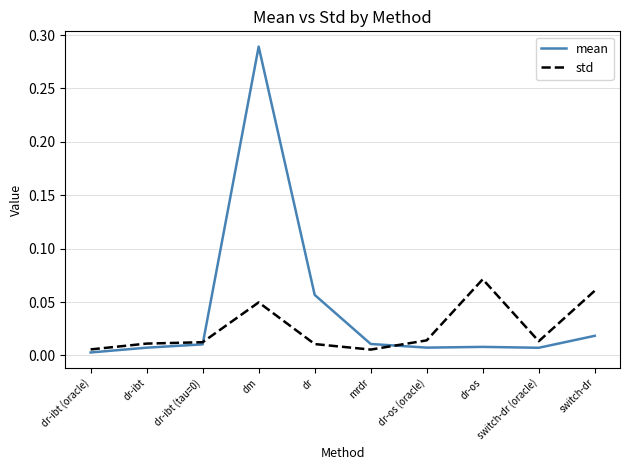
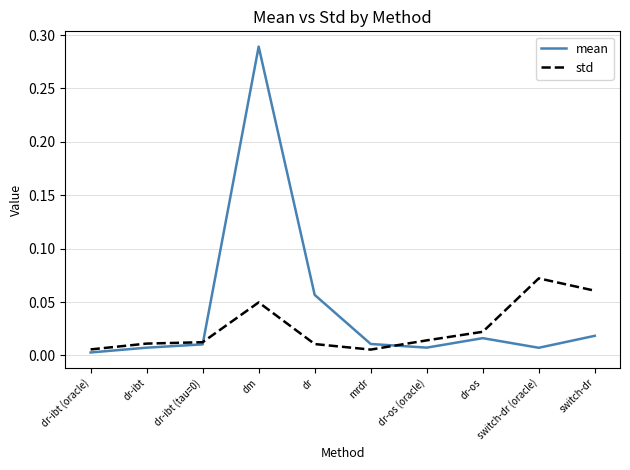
  {
    "mean": {
      "dr-ibt (oracle)": 0.003,
      "dr-ibt": 0.007,
      "dm": 0.289,
      "dr": 0.057,
      "mrdr": 0.011,
      "dr-os (oracle)": 0.007,
-     "dr-os": 0.008,
+     "dr-os": 0.016,
      "switch-dr (oracle)": 0.007,
      "switch-dr": 0.018
    },
    "std": {
      "dr-ibt (oracle)": 0.006,
      "dr-ibt": 0.011,
      "dm": 0.050,
      "dr": 0.011,
      "mrdr": 0.006,
      "dr-os (oracle)": 0.014,
-     "dr-os": 0.071,
-     "switch-dr (oracle)": 0.013,
+     "dr-os": 0.022,
+     "switch-dr (oracle)": 0.072,
      "switch-dr": 0.061
    }
  }
